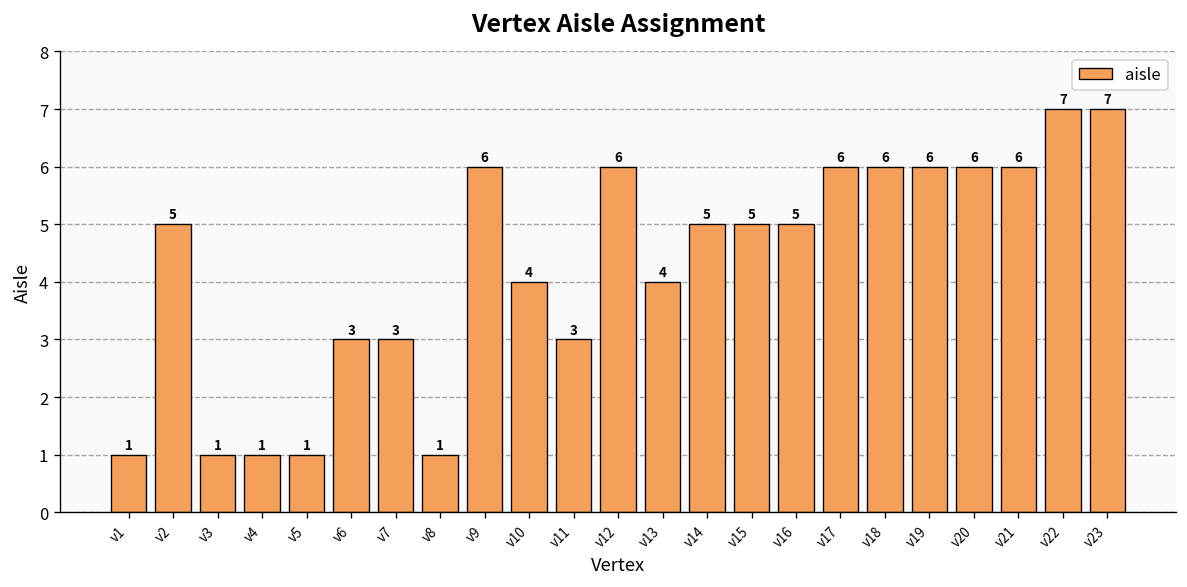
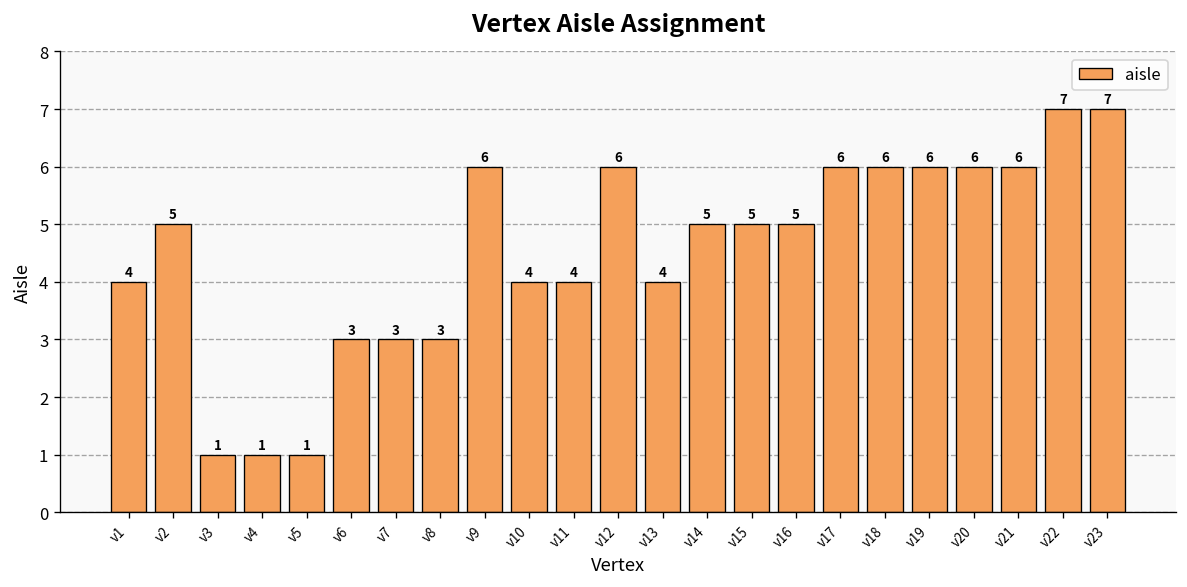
  {
-   "v1": 1,
+   "v1": 4,
    "v2": 5,
    "v3": 1,
    "v4": 1,
    "v5": 1,
    "v6": 3,
    "v7": 3,
-   "v8": 1,
+   "v8": 3,
    "v9": 6,
    "v10": 4,
-   "v11": 3,
+   "v11": 4,
    "v12": 6,
    "v13": 4,
    "v14": 5,
    "v15": 5,
    "v16": 5,
    "v17": 6,
    "v18": 6,
    "v19": 6,
    "v20": 6,
    "v21": 6,
    "v22": 7,
    "v23": 7
  }
